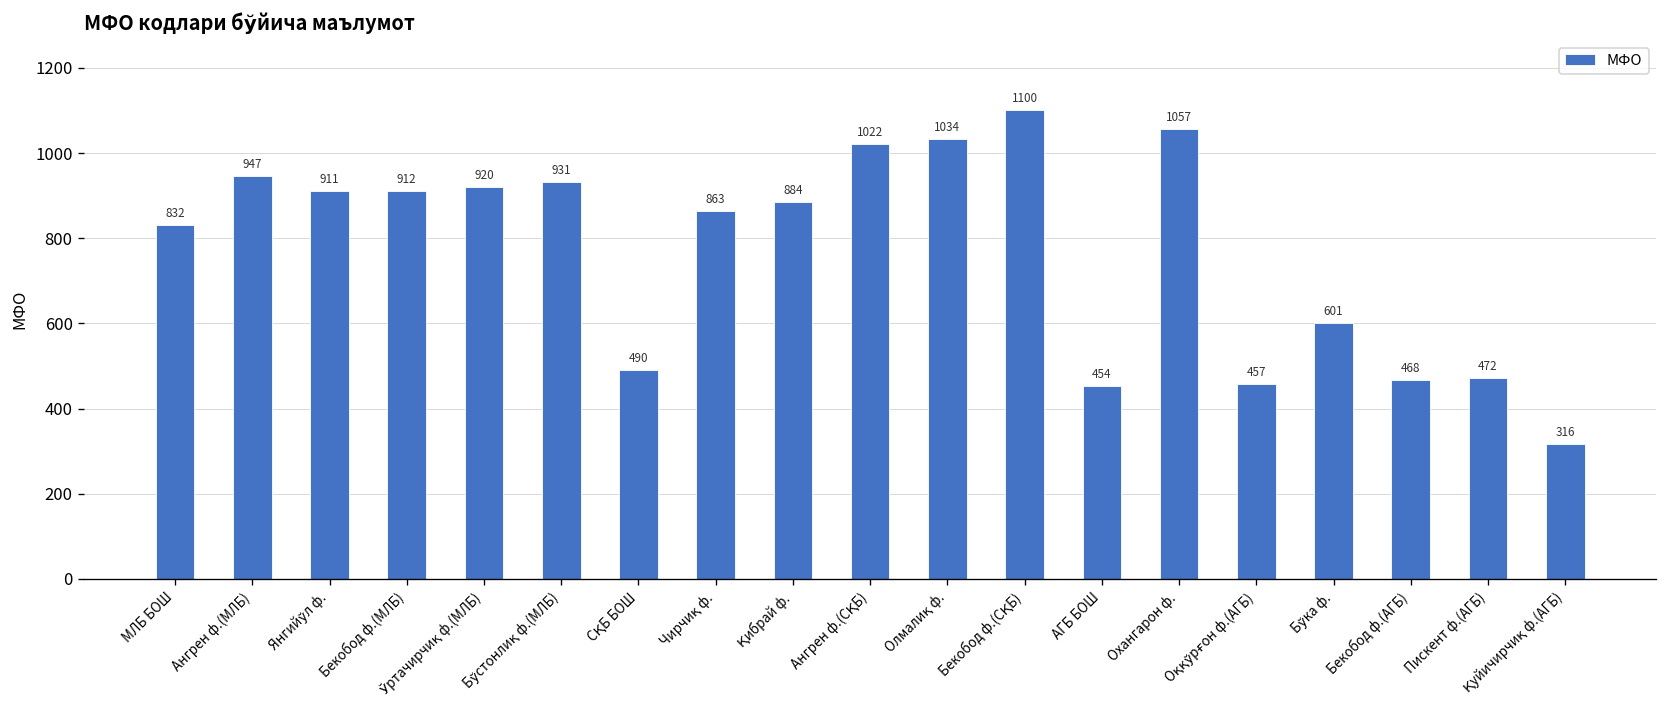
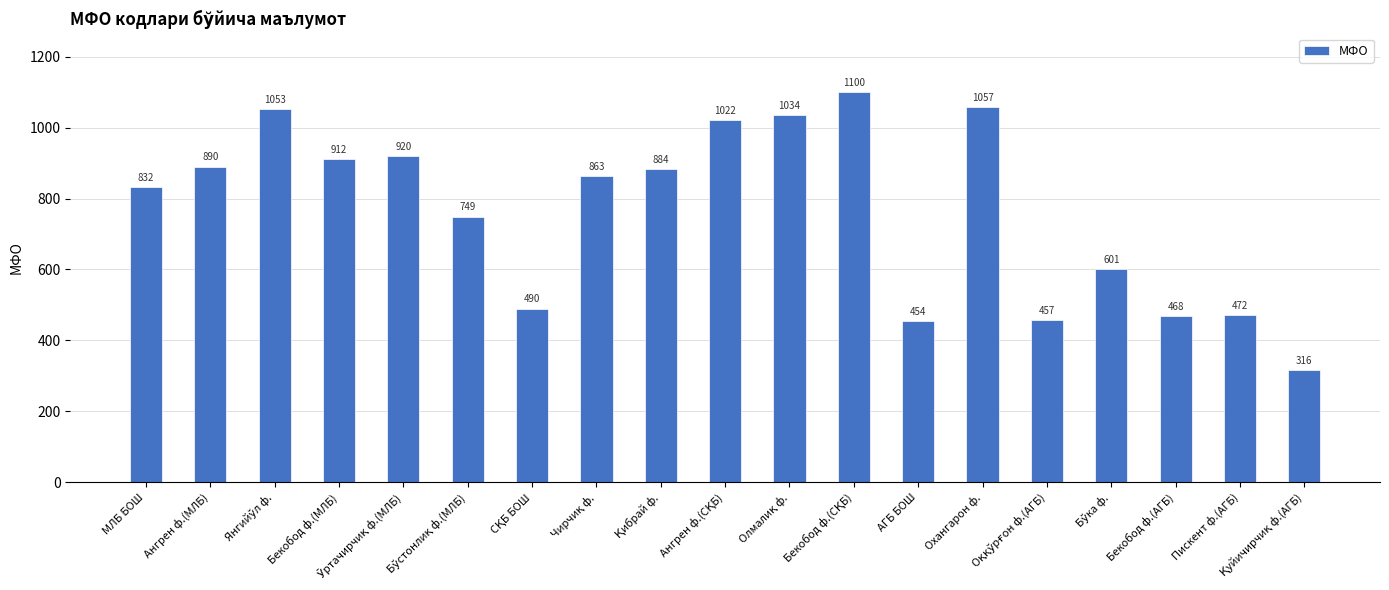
  {
    "МЛБ БОШ": 832,
-   "Ангрен ф.(МЛБ)": 947,
-   "Янгийўл ф.": 911,
+   "Ангрен ф.(МЛБ)": 890,
+   "Янгийўл ф.": 1053,
    "Бекобод ф.(МЛБ)": 912,
    "Ўртачирчиқ ф.(МЛБ)": 920,
-   "Бўстонлиқ ф.(МЛБ)": 931,
+   "Бўстонлиқ ф.(МЛБ)": 749,
    "СҚБ БОШ": 490,
    "Чирчиқ ф.": 863,
    "Қибрай ф.": 884,
    "Ангрен ф.(СҚБ)": 1022,
    "Олмалиқ ф.": 1034,
    "Бекобод ф.(СҚБ)": 1100,
    "АГБ БОШ": 454,
    "Охангарон ф.": 1057,
    "Оққўрғон ф.(АГБ)": 457,
    "Бўка ф.": 601,
    "Бекобод ф.(АГБ)": 468,
    "Пискент ф.(АГБ)": 472,
    "Қуйичирчиқ ф.(АГБ)": 316
  }
